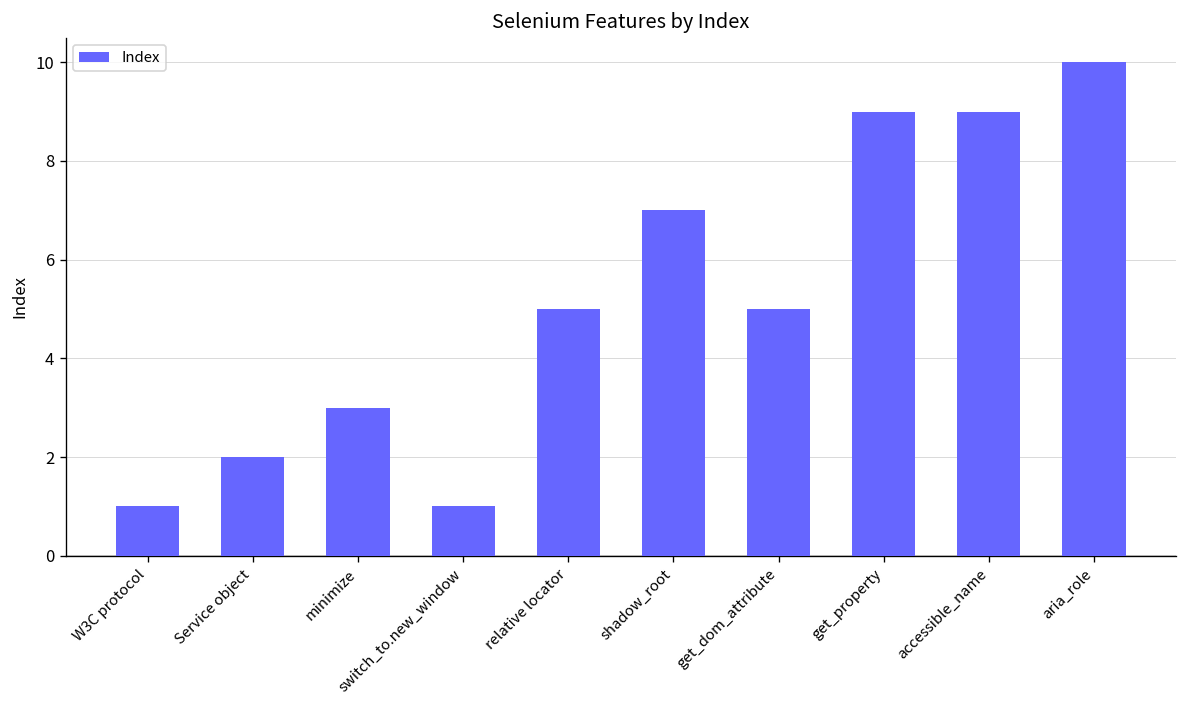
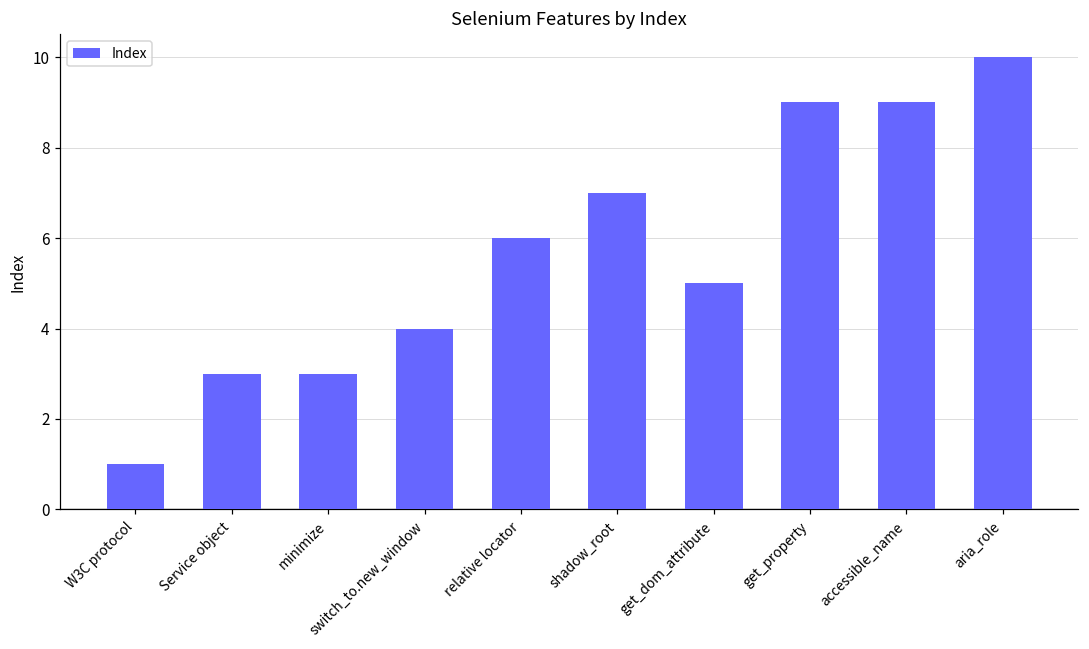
  {
    "W3C protocol": 1,
-   "Service object": 2,
+   "Service object": 3,
    "minimize": 3,
-   "switch_to.new_window": 1,
-   "relative locator": 5,
+   "switch_to.new_window": 4,
+   "relative locator": 6,
    "shadow_root": 7,
    "get_dom_attribute": 5,
    "get_property": 9,
    "accessible_name": 9,
    "aria_role": 10
  }
